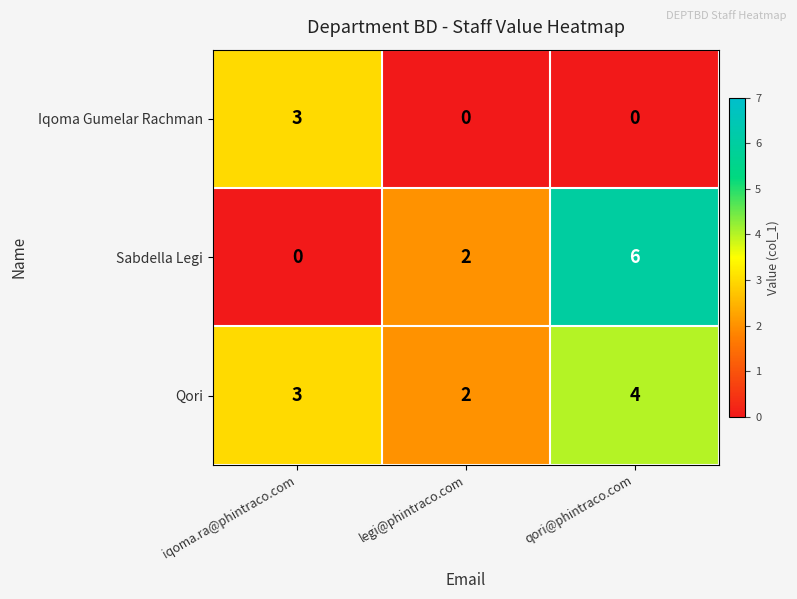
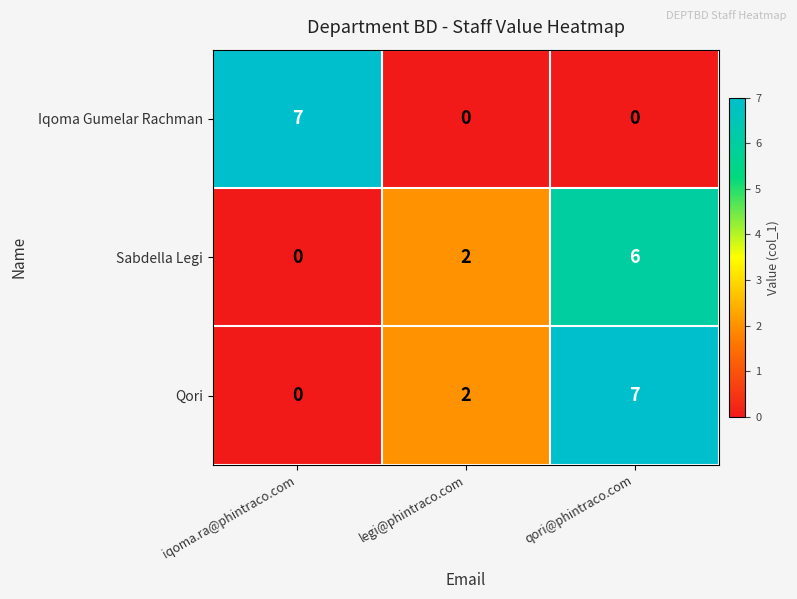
  {
    "Iqoma Gumelar Rachman": {
-     "iqoma.ra@phintraco.com": 3,
+     "iqoma.ra@phintraco.com": 7,
      "legi@phintraco.com": 0,
      "qori@phintraco.com": 0
    },
    "Sabdella Legi": {
      "iqoma.ra@phintraco.com": 0,
      "legi@phintraco.com": 2,
      "qori@phintraco.com": 6
    },
    "Qori": {
-     "iqoma.ra@phintraco.com": 3,
+     "iqoma.ra@phintraco.com": 0,
      "legi@phintraco.com": 2,
-     "qori@phintraco.com": 4
+     "qori@phintraco.com": 7
    }
  }
